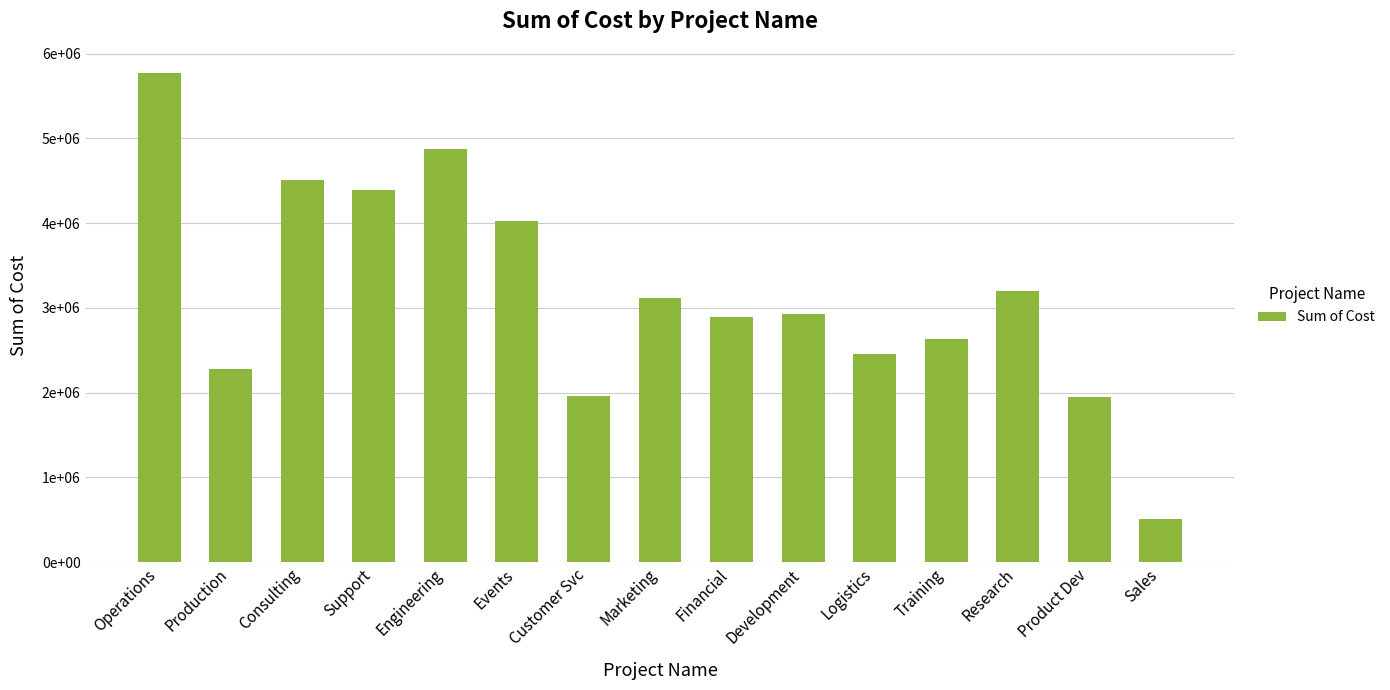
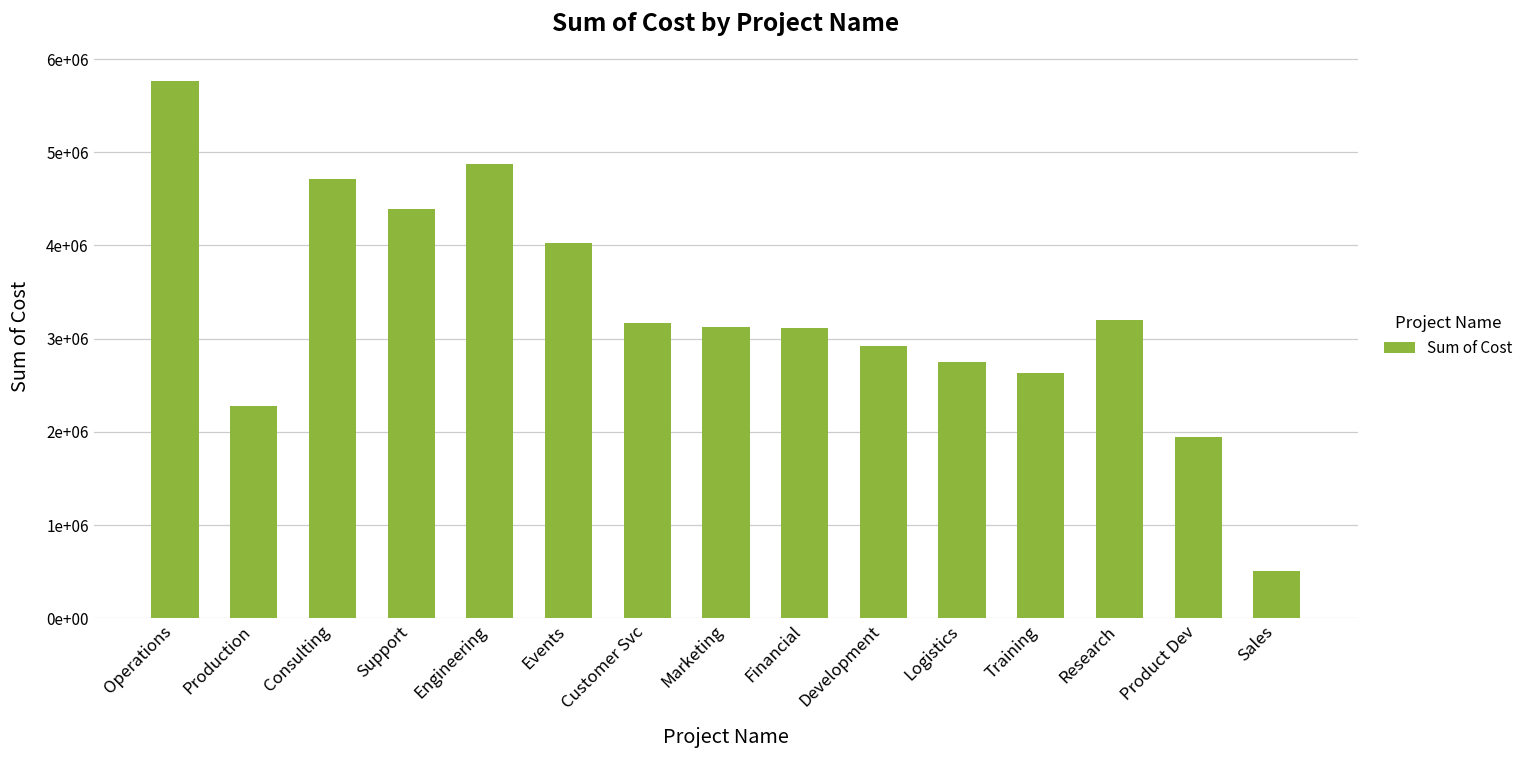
  {
    "Operations": 5800000,
    "Production": 2300000,
-   "Consulting": 4500000,
+   "Consulting": 4700000,
    "Support": 4400000,
    "Engineering": 4900000,
    "Events": 4000000,
-   "Customer Svc": 2000000,
+   "Customer Svc": 3200000,
    "Marketing": 3100000,
-   "Financial": 2900000,
+   "Financial": 3100000,
    "Development": 2900000,
-   "Logistics": 2500000,
+   "Logistics": 2800000,
    "Training": 2600000,
    "Research": 3200000,
    "Product Dev": 1900000,
    "Sales": 500000
  }
